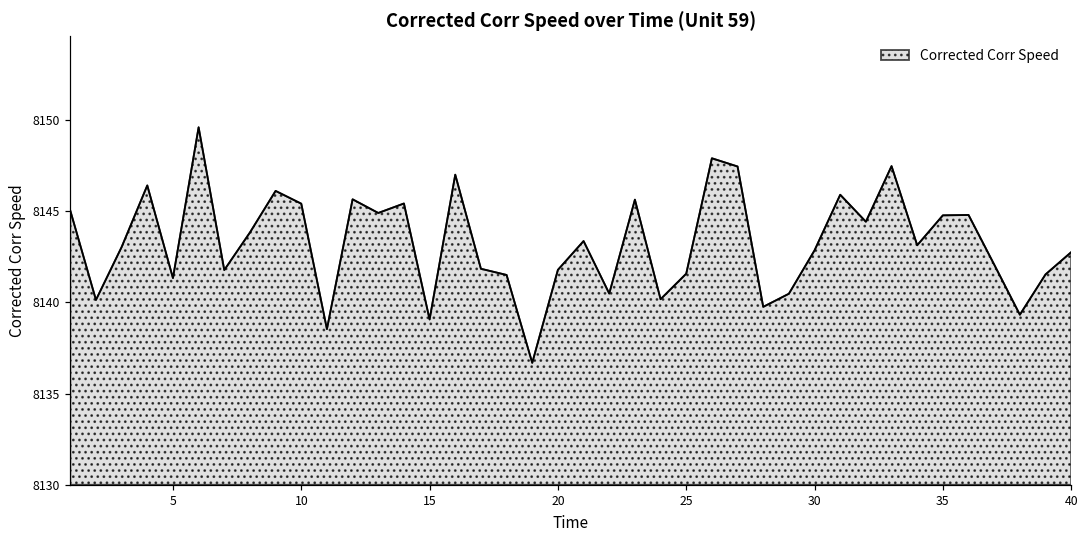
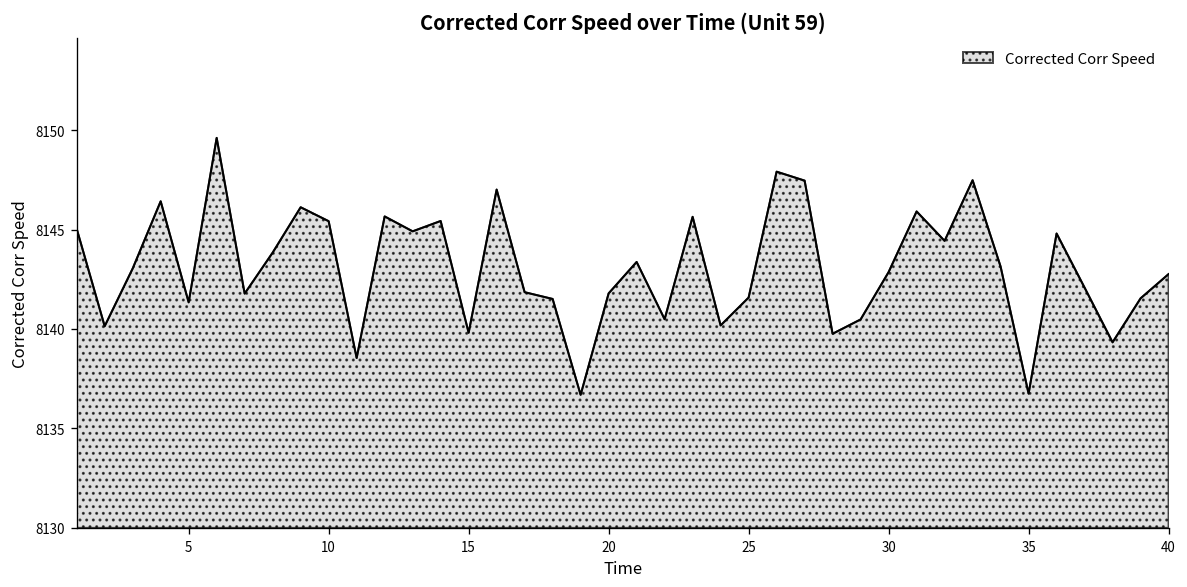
  {
    "5": 8141.3,
    "10": 8145.4,
-   "15": 8139.1,
+   "15": 8139.8,
    "20": 8141.8,
    "25": 8141.6,
    "30": 8142.9,
-   "35": 8144.8,
+   "35": 8136.8,
    "40": 8142.8
  }
